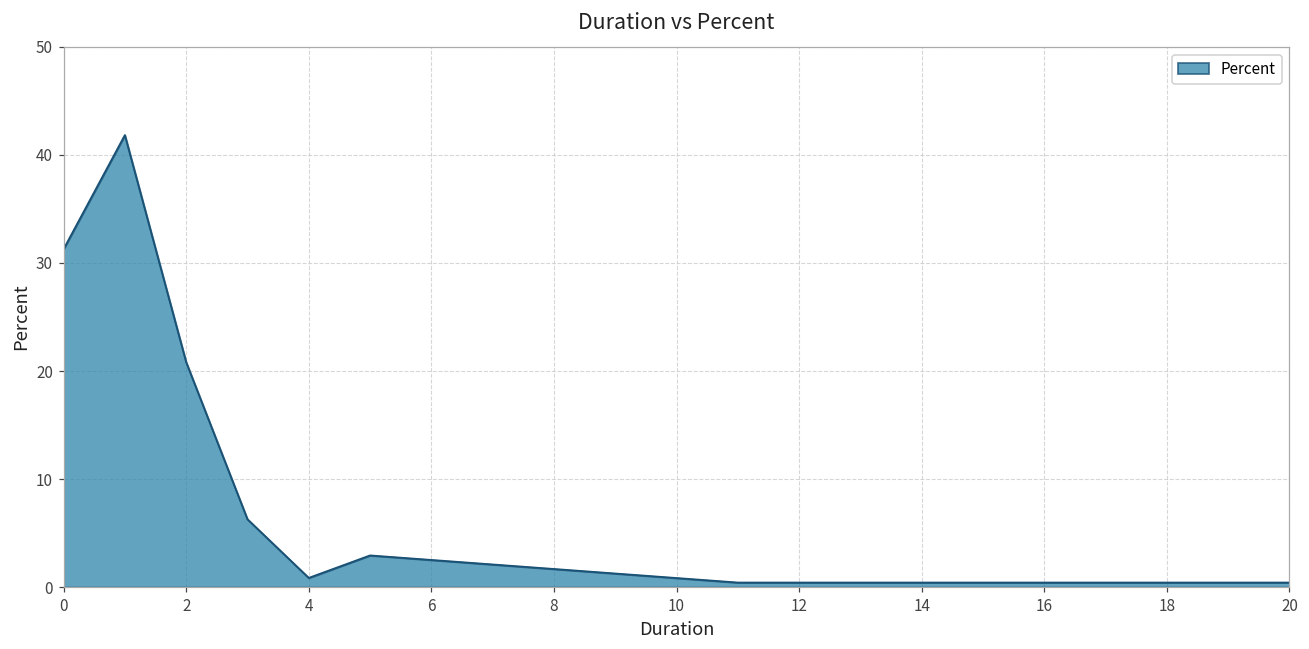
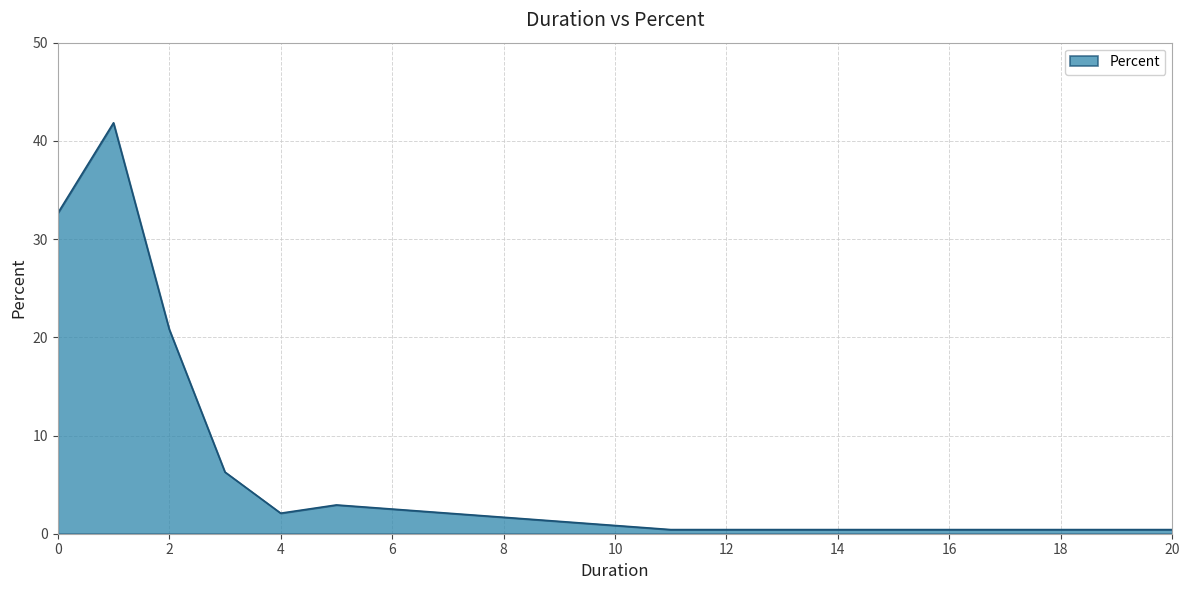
  {
-   "0": 31,
+   "0": 33,
    "2": 21,
-   "4": 1,
+   "4": 2,
    "12": 0,
    "20": 0
  }
